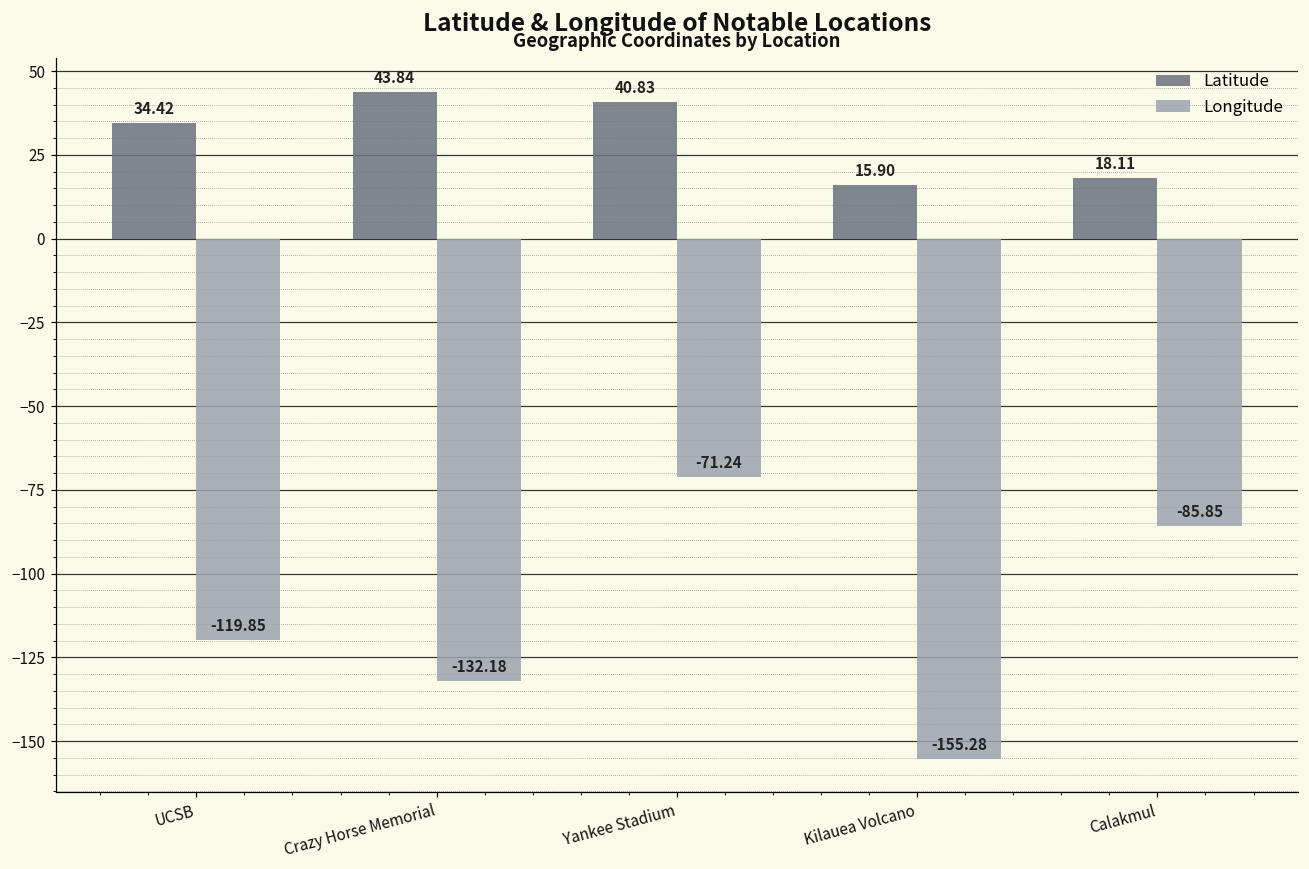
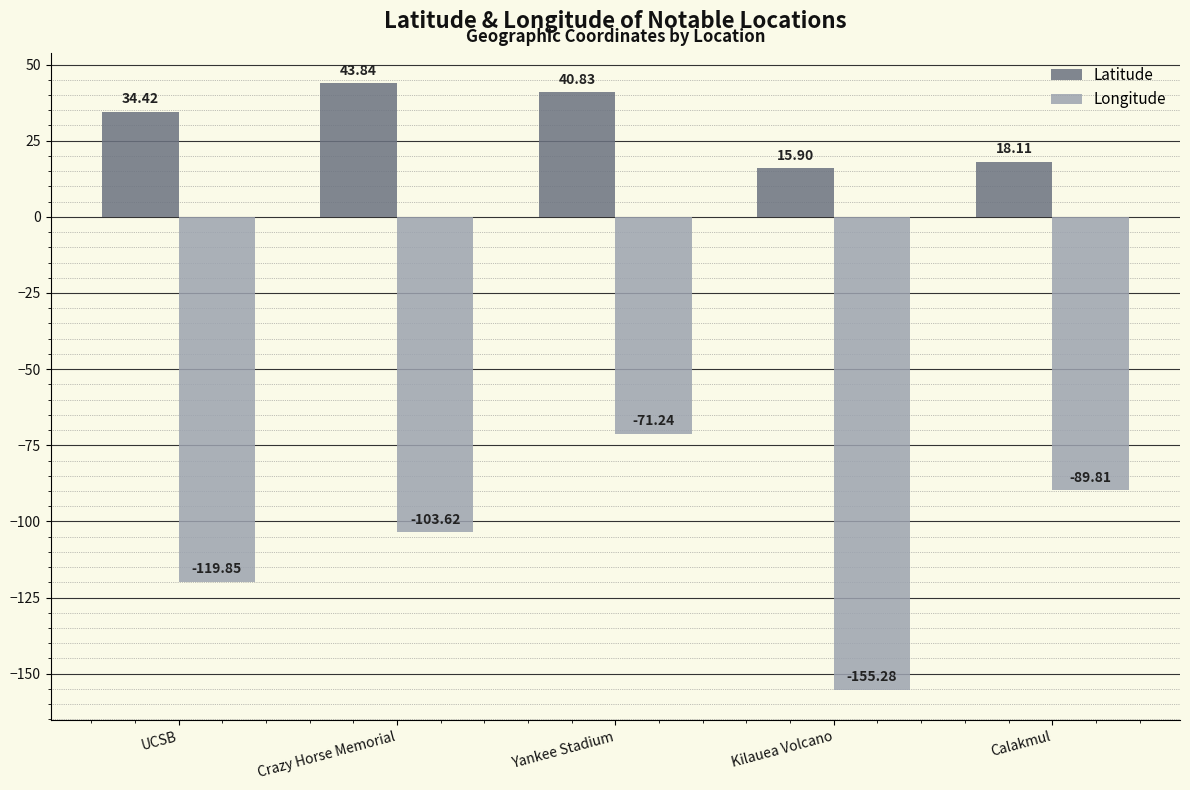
  {
    "Latitude": {
      "UCSB": 34.42,
      "Crazy Horse Memorial": 43.84,
      "Yankee Stadium": 40.83,
      "Kilauea Volcano": 15.90,
      "Calakmul": 18.11
    },
    "Longitude": {
      "UCSB": -119.85,
-     "Crazy Horse Memorial": -132.18,
+     "Crazy Horse Memorial": -103.62,
      "Yankee Stadium": -71.24,
      "Kilauea Volcano": -155.28,
-     "Calakmul": -85.85
+     "Calakmul": -89.81
    }
  }
